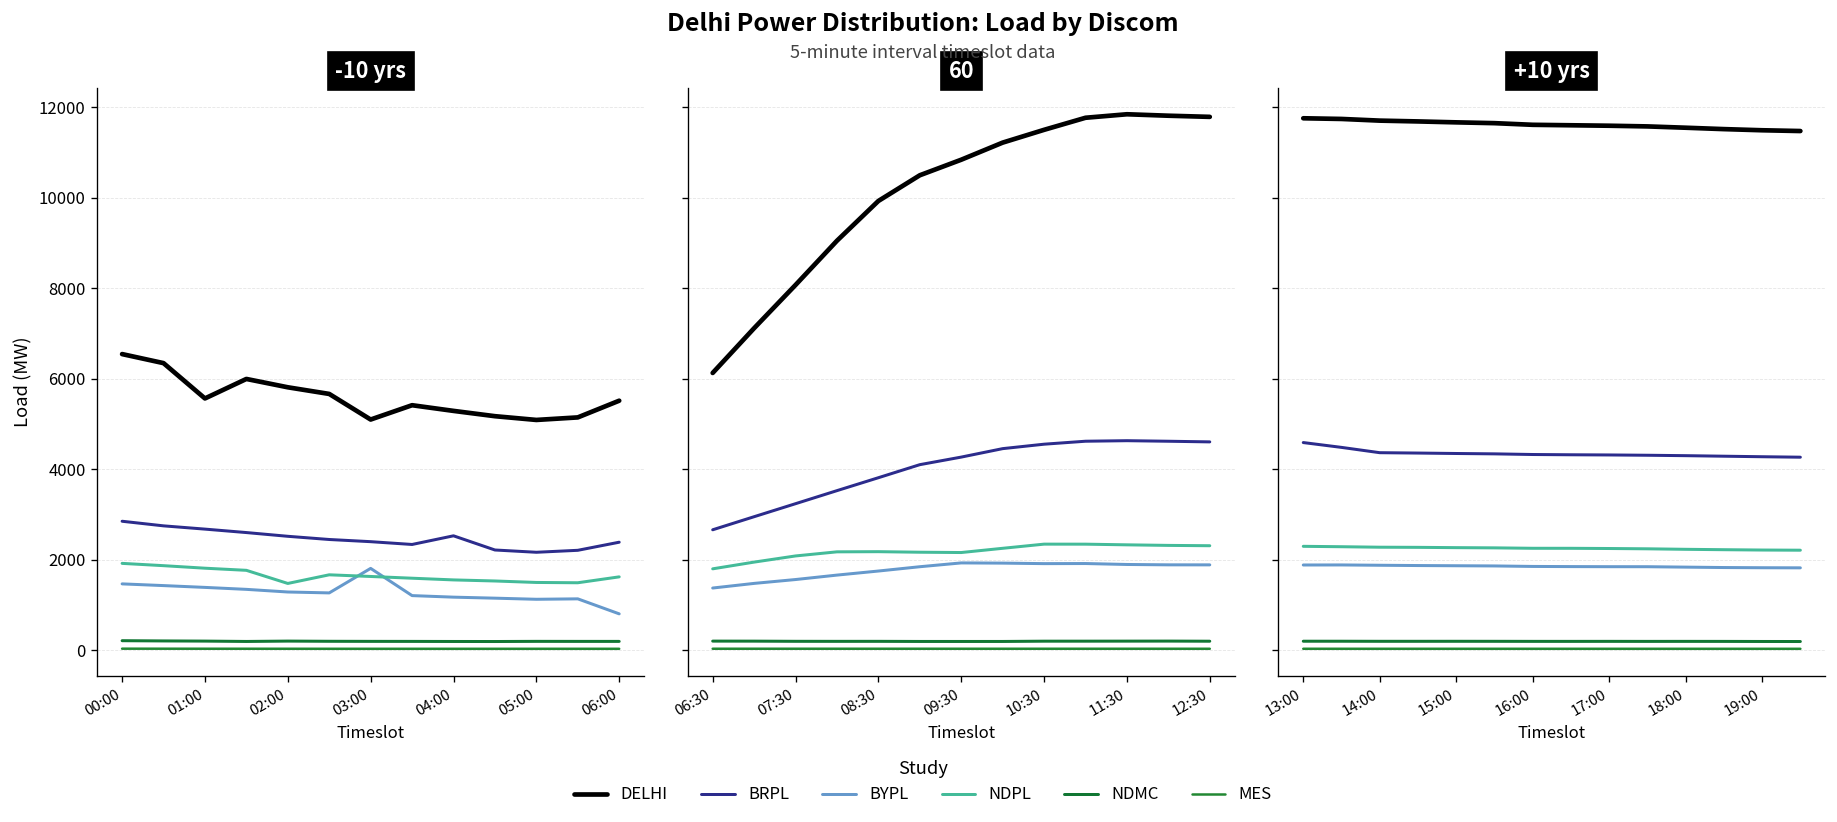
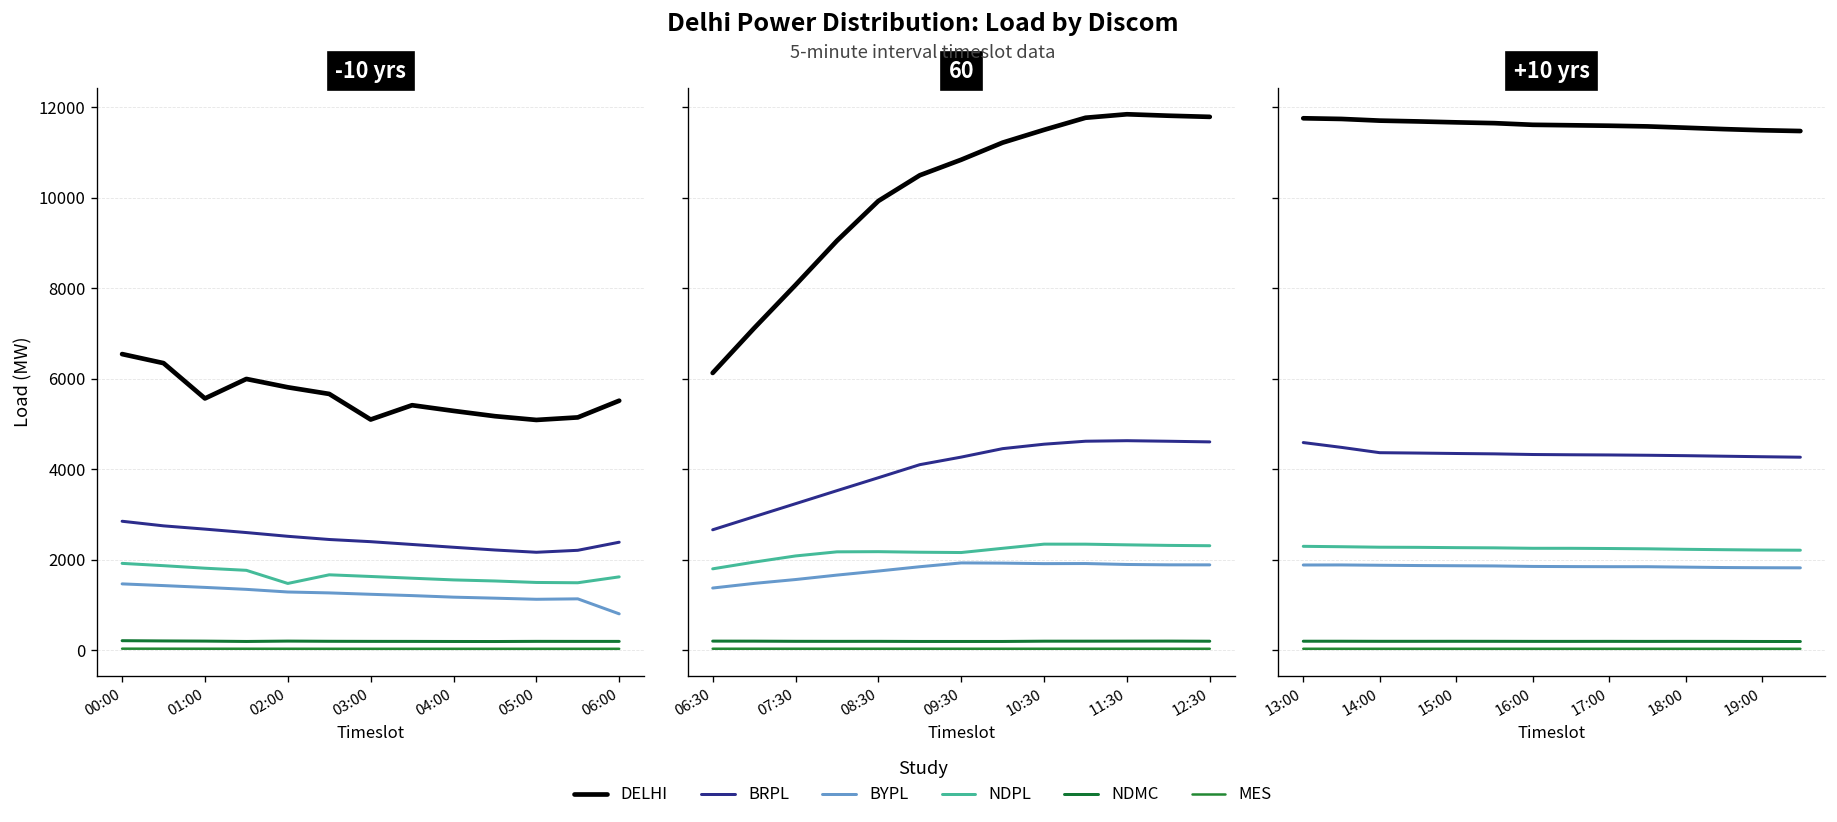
  {
    "-10 yrs": {
      "DELHI": {
        "00:00": 6500,
        "01:00": 5600,
        "02:00": 5800,
        "03:00": 5100,
        "04:00": 5300,
        "05:00": 5100,
        "06:00": 5500
      },
      "BRPL": {
        "00:00": 2800,
        "01:00": 2700,
        "02:00": 2500,
        "03:00": 2400,
-       "04:00": 2500,
+       "04:00": 2300,
        "05:00": 2200,
        "06:00": 2400
      },
      "BYPL": {
        "00:00": 1500,
        "01:00": 1400,
        "02:00": 1300,
-       "03:00": 1800,
+       "03:00": 1200,
        "04:00": 1200,
        "05:00": 1100,
        "06:00": 800
      },
      "NDPL": {
        "00:00": 1900,
        "01:00": 1800,
        "02:00": 1500,
        "03:00": 1600,
        "04:00": 1600,
        "05:00": 1500,
        "06:00": 1600
      }
    }
  }
